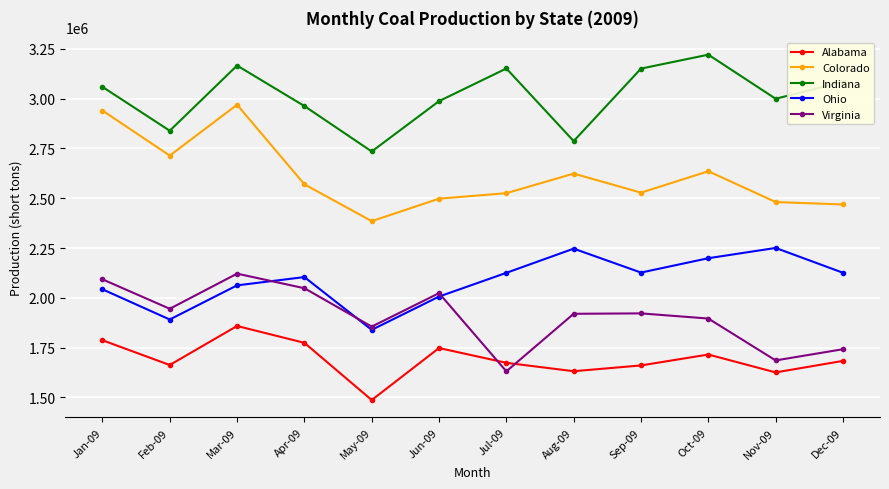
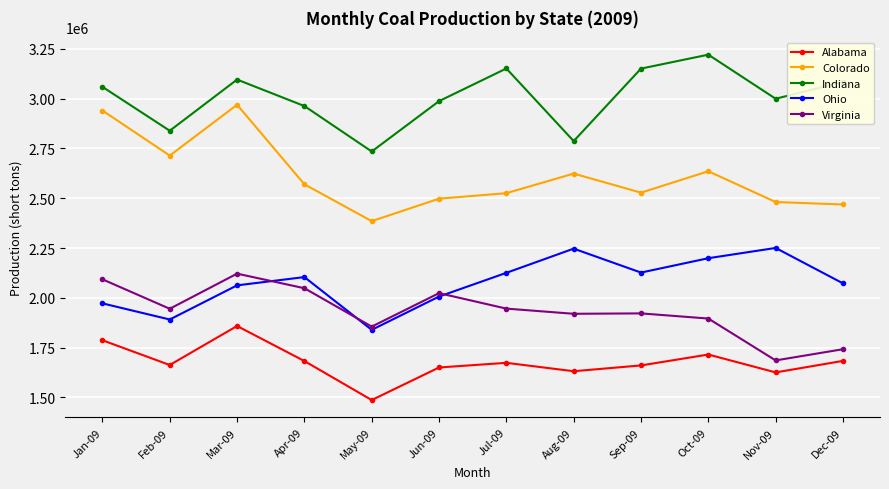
  {
    "Alabama": {
      "Jan-09": 1790000,
      "Feb-09": 1660000,
      "Mar-09": 1860000,
-     "Apr-09": 1770000,
+     "Apr-09": 1680000,
      "May-09": 1490000,
-     "Jun-09": 1750000,
+     "Jun-09": 1650000,
      "Jul-09": 1670000,
      "Aug-09": 1630000,
      "Sep-09": 1660000,
      "Oct-09": 1720000,
      "Nov-09": 1630000,
      "Dec-09": 1680000
    },
    "Colorado": {
      "Jan-09": 2940000,
      "Feb-09": 2710000,
      "Mar-09": 2970000,
      "Apr-09": 2570000,
      "May-09": 2380000,
      "Jun-09": 2500000,
      "Jul-09": 2530000,
      "Aug-09": 2620000,
      "Sep-09": 2530000,
      "Oct-09": 2640000,
      "Nov-09": 2480000,
      "Dec-09": 2470000
    },
    "Indiana": {
      "Jan-09": 3060000,
      "Feb-09": 2840000,
-     "Mar-09": 3170000,
+     "Mar-09": 3100000,
      "Apr-09": 2960000,
      "May-09": 2730000,
      "Jun-09": 2990000,
      "Jul-09": 3150000,
      "Aug-09": 2790000,
      "Sep-09": 3150000,
      "Oct-09": 3220000,
      "Nov-09": 3000000
    },
    "Ohio": {
-     "Jan-09": 2040000,
+     "Jan-09": 1970000,
      "Feb-09": 1890000,
      "Mar-09": 2060000,
      "Apr-09": 2100000,
      "May-09": 1840000,
      "Jun-09": 2010000,
      "Jul-09": 2130000,
      "Aug-09": 2250000,
      "Sep-09": 2130000,
      "Oct-09": 2200000,
      "Nov-09": 2250000,
-     "Dec-09": 2130000
+     "Dec-09": 2070000
    },
    "Virginia": {
      "Jan-09": 2090000,
      "Feb-09": 1950000,
      "Mar-09": 2120000,
      "Apr-09": 2050000,
      "May-09": 1860000,
      "Jun-09": 2020000,
-     "Jul-09": 1630000,
+     "Jul-09": 1950000,
      "Aug-09": 1920000,
      "Sep-09": 1920000,
      "Oct-09": 1900000,
      "Nov-09": 1690000,
      "Dec-09": 1740000
    }
  }
